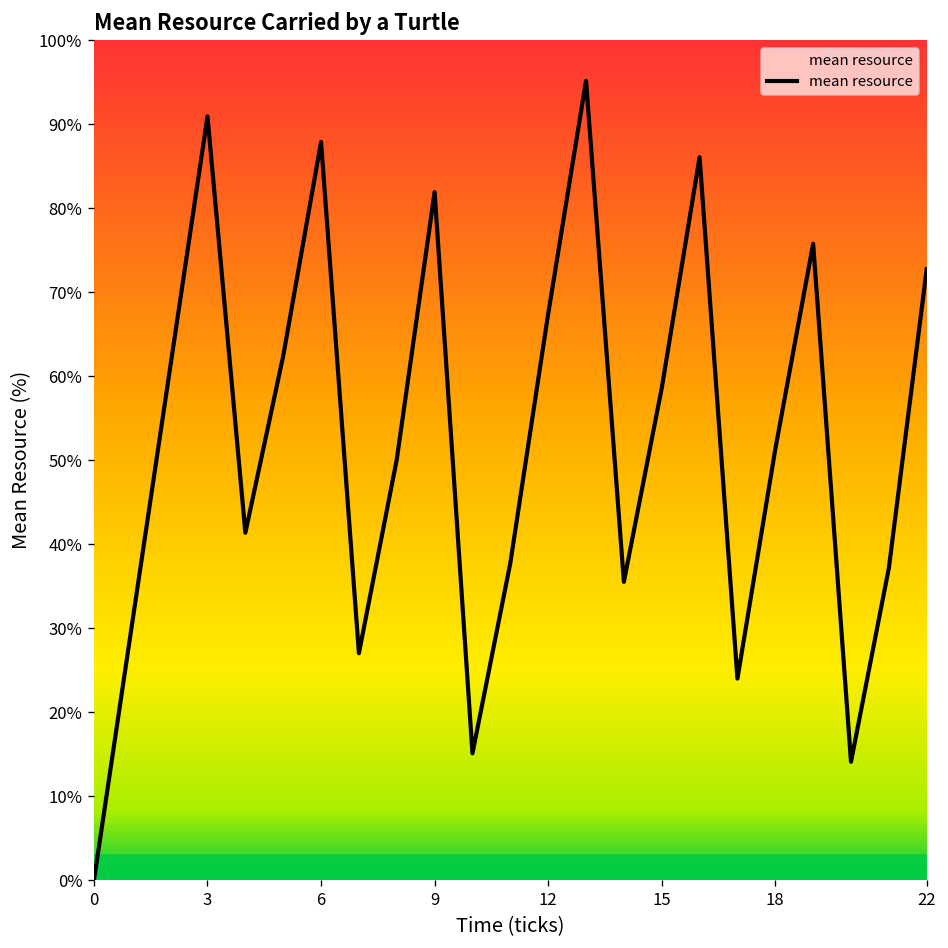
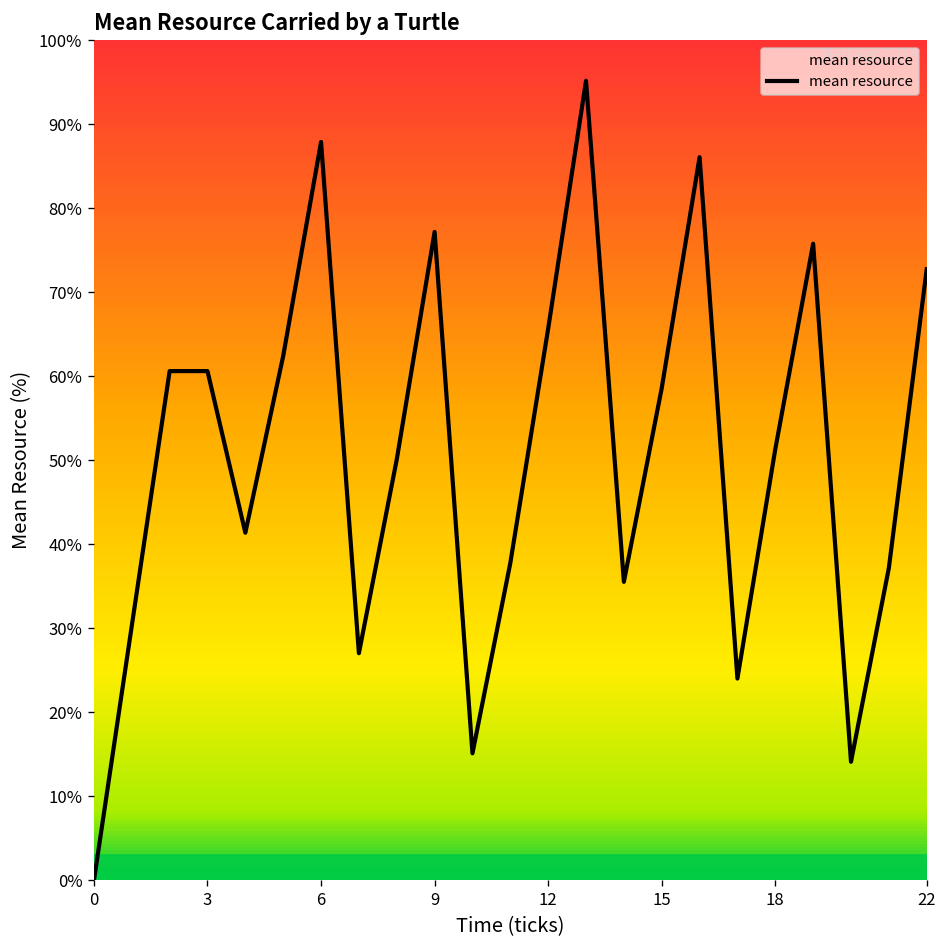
  {
-   "3": "91%",
+   "3": "61%",
    "6": "88%",
-   "9": "82%",
-   "12": "67%",
+   "9": "77%",
+   "12": "66%",
    "15": "59%",
    "18": "51%",
    "22": "73%"
  }
